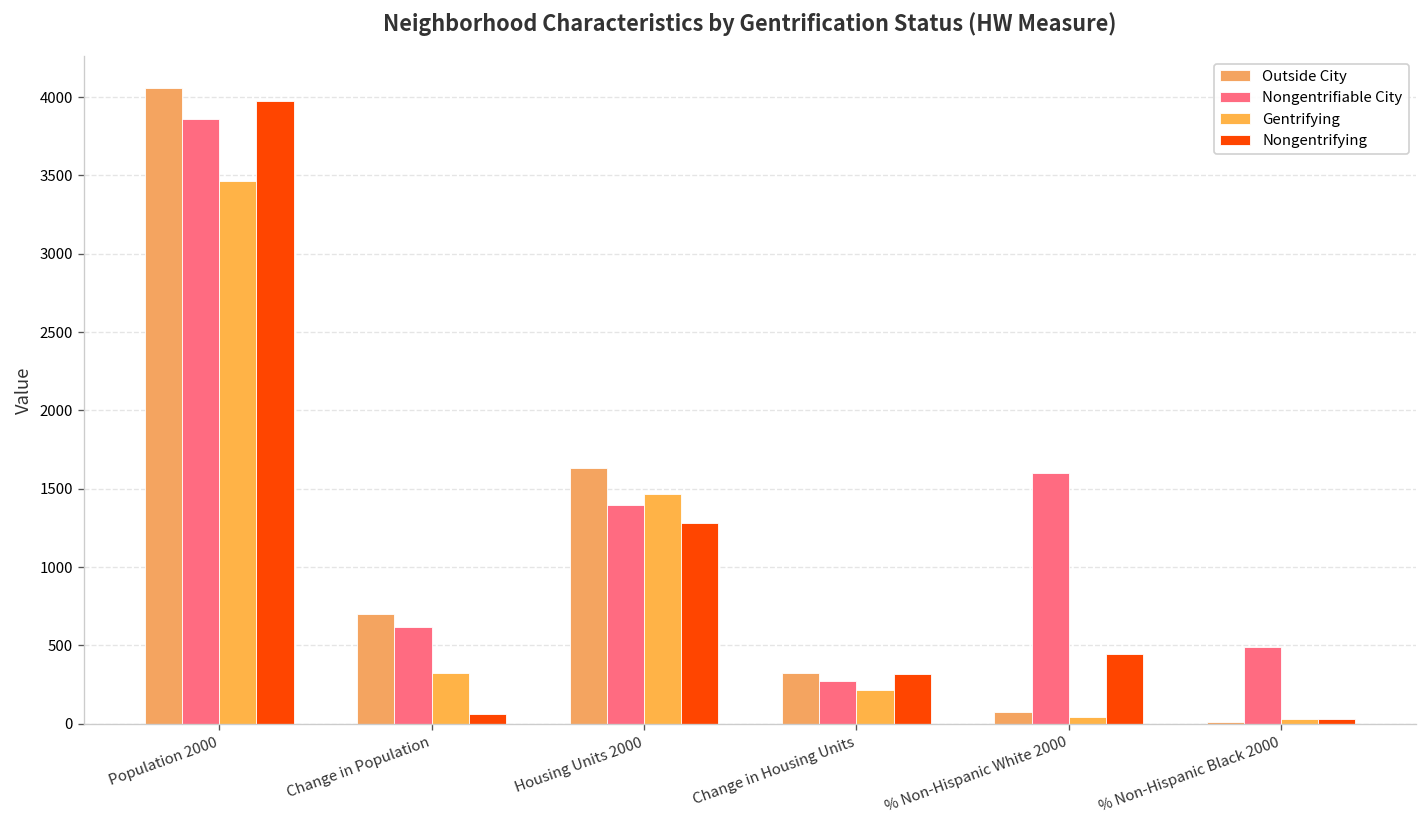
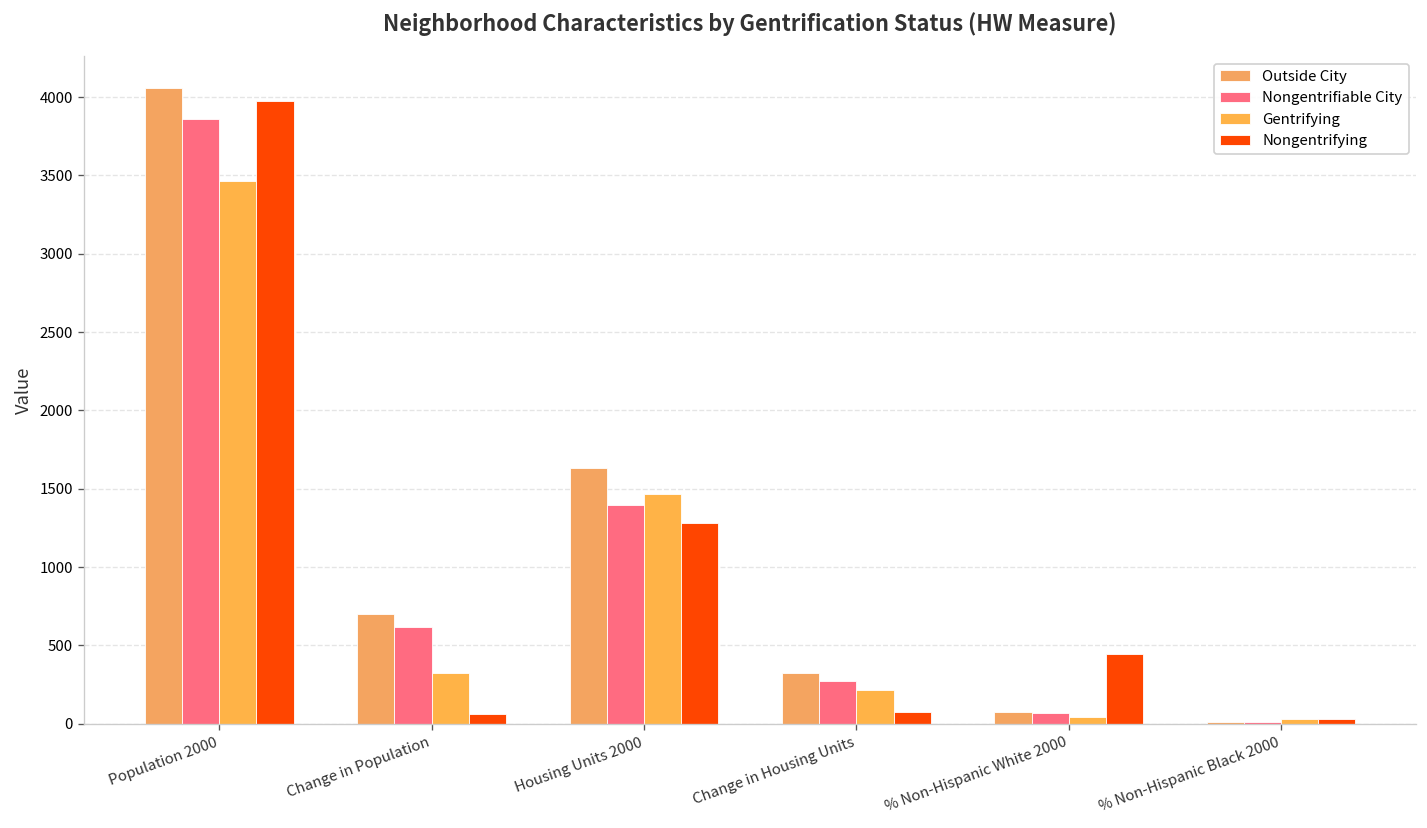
  {
    "Nongentrifiable City": {
      "Population 2000": 3860,
      "Change in Population": 620,
      "Housing Units 2000": 1400,
      "Change in Housing Units": 280,
-     "% Non-Hispanic White 2000": 1600,
-     "% Non-Hispanic Black 2000": 490
+     "% Non-Hispanic White 2000": 70,
+     "% Non-Hispanic Black 2000": 10
    },
    "Nongentrifying": {
      "Population 2000": 3970,
      "Change in Population": 60,
      "Housing Units 2000": 1280,
-     "Change in Housing Units": 320,
+     "Change in Housing Units": 80,
      "% Non-Hispanic White 2000": 450,
      "% Non-Hispanic Black 2000": 30
    }
  }
